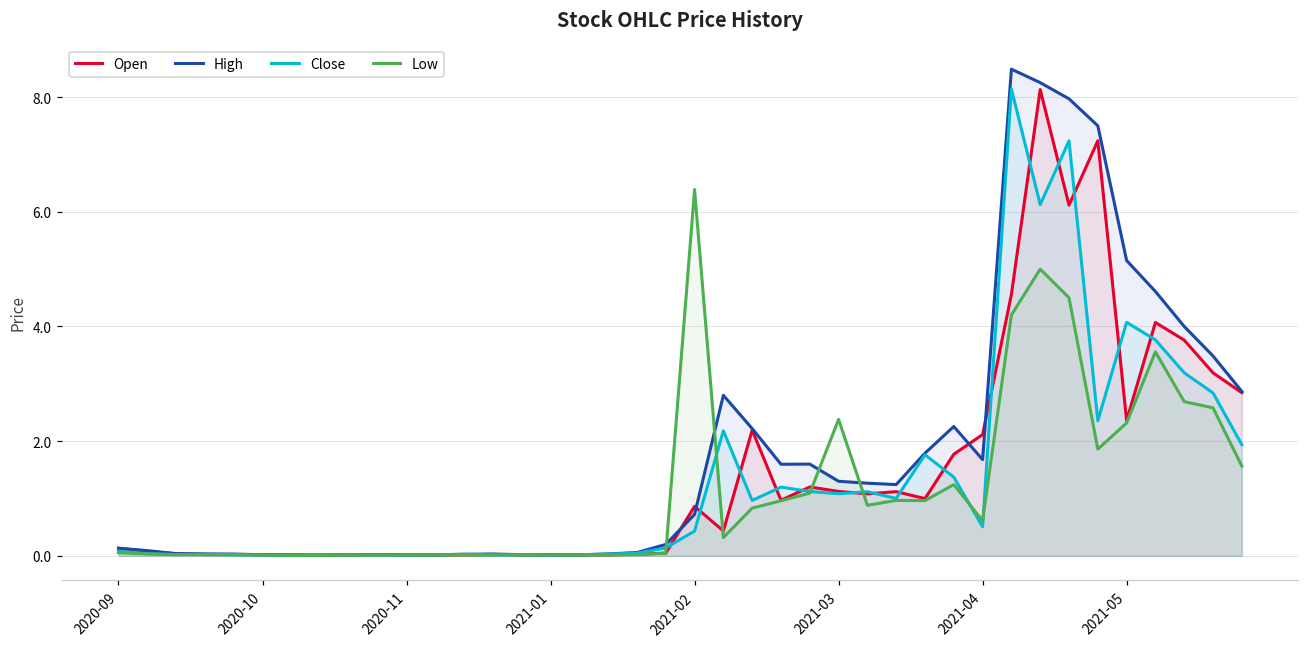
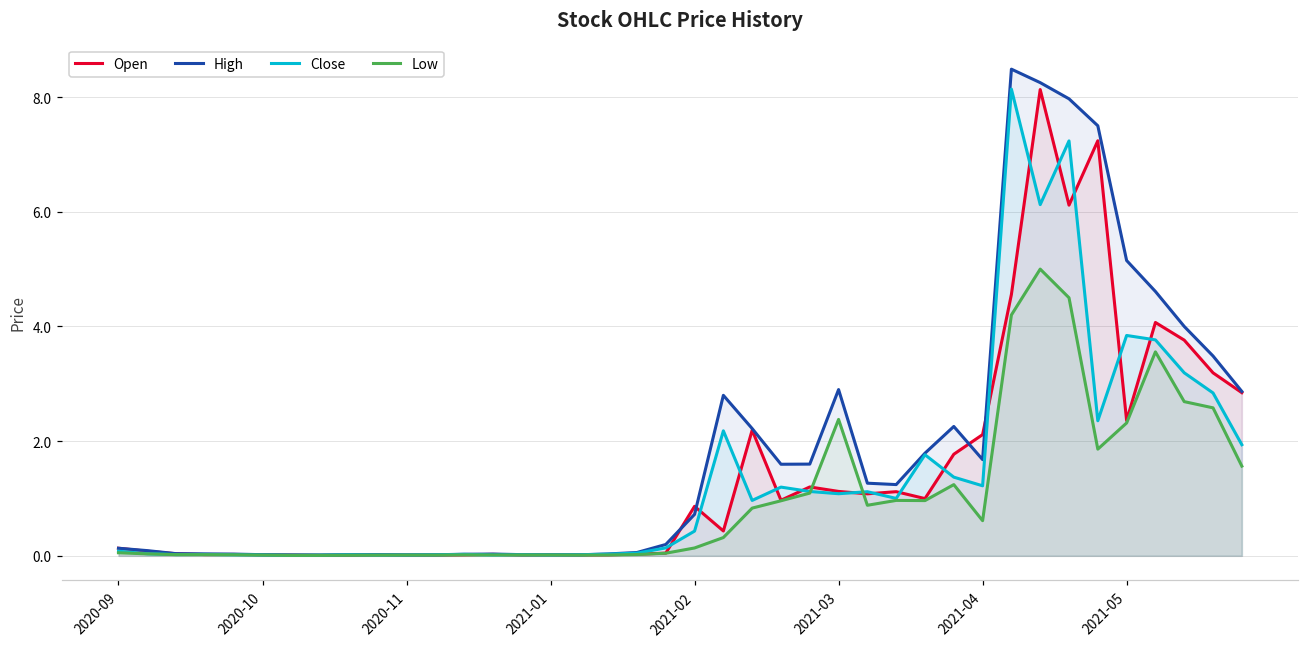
  {
    "Open": {
      "2021-02": 0.9,
      "2021-04": 2.1
    },
    "High": {
      "2021-02": 0.7,
-     "2021-03": 1.3,
+     "2021-03": 2.9,
      "2021-04": 1.7,
      "2021-05": 5.2
    },
    "Close": {
      "2021-02": 0.4,
-     "2021-04": 0.5,
-     "2021-05": 4.1
+     "2021-04": 1.2,
+     "2021-05": 3.8
    },
    "Low": {
-     "2021-02": 6.4,
+     "2021-02": 0.1,
      "2021-03": 2.4,
      "2021-04": 0.6
    }
  }
